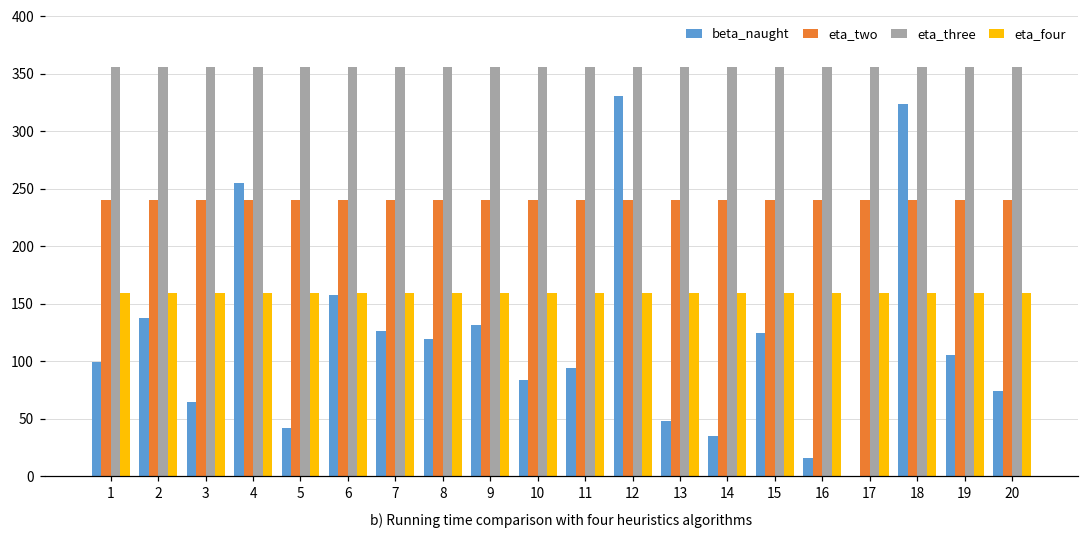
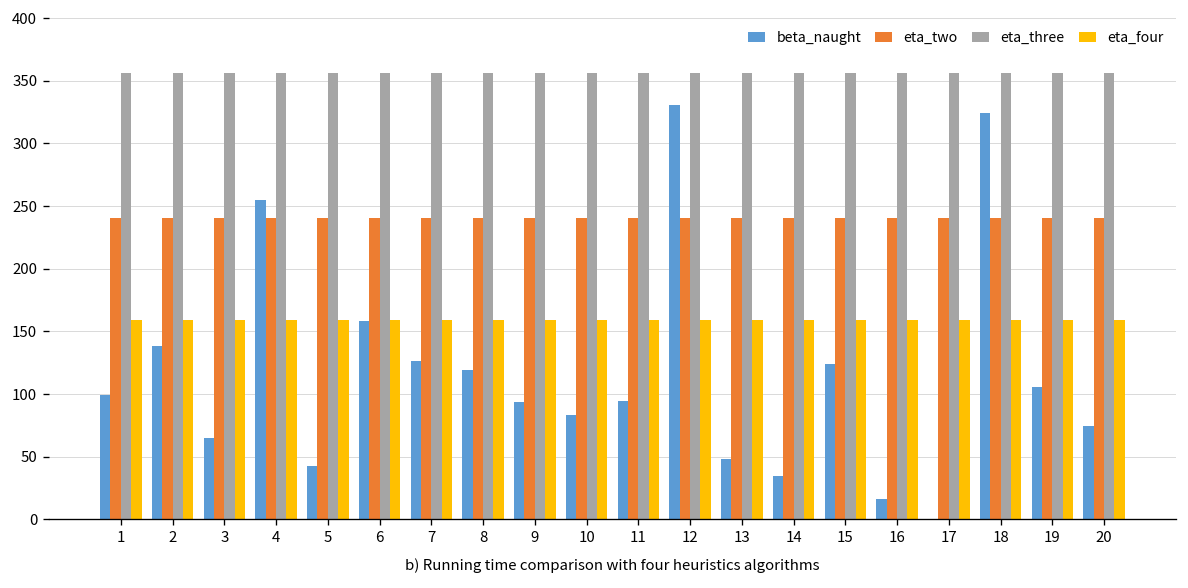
  {
    "beta_naught": {
      "1": 99,
      "2": 138,
      "3": 65,
      "4": 255,
      "5": 42,
      "6": 158,
      "7": 127,
      "8": 120,
-     "9": 131,
+     "9": 94,
      "10": 84,
      "11": 94,
      "12": 331,
      "13": 48,
      "14": 35,
      "15": 124,
      "16": 16,
      "18": 324,
      "19": 106,
      "20": 74
    },
    "eta_two": {
      "1": 240,
      "2": 240,
      "3": 240,
      "4": 240,
      "5": 240,
      "6": 240,
      "7": 240,
      "8": 240,
      "9": 240,
      "10": 240,
      "11": 240,
      "12": 240,
      "13": 240,
      "14": 240,
      "15": 240,
      "16": 240,
      "17": 240,
      "18": 240,
      "19": 240,
      "20": 240
    },
    "eta_three": {
      "1": 356,
      "2": 356,
      "3": 356,
      "4": 356,
      "5": 356,
      "6": 356,
      "7": 356,
      "8": 356,
      "9": 356,
      "10": 356,
      "11": 356,
      "12": 356,
      "13": 356,
      "14": 356,
      "15": 356,
      "16": 356,
      "17": 356,
      "18": 356,
      "19": 356,
      "20": 356
    },
    "eta_four": {
      "1": 159,
      "2": 159,
      "3": 159,
      "4": 159,
      "5": 159,
      "6": 159,
      "7": 159,
      "8": 159,
      "9": 159,
      "10": 159,
      "11": 159,
      "12": 159,
      "13": 159,
      "14": 159,
      "15": 159,
      "16": 159,
      "17": 159,
      "18": 159,
      "19": 159,
      "20": 159
    }
  }
